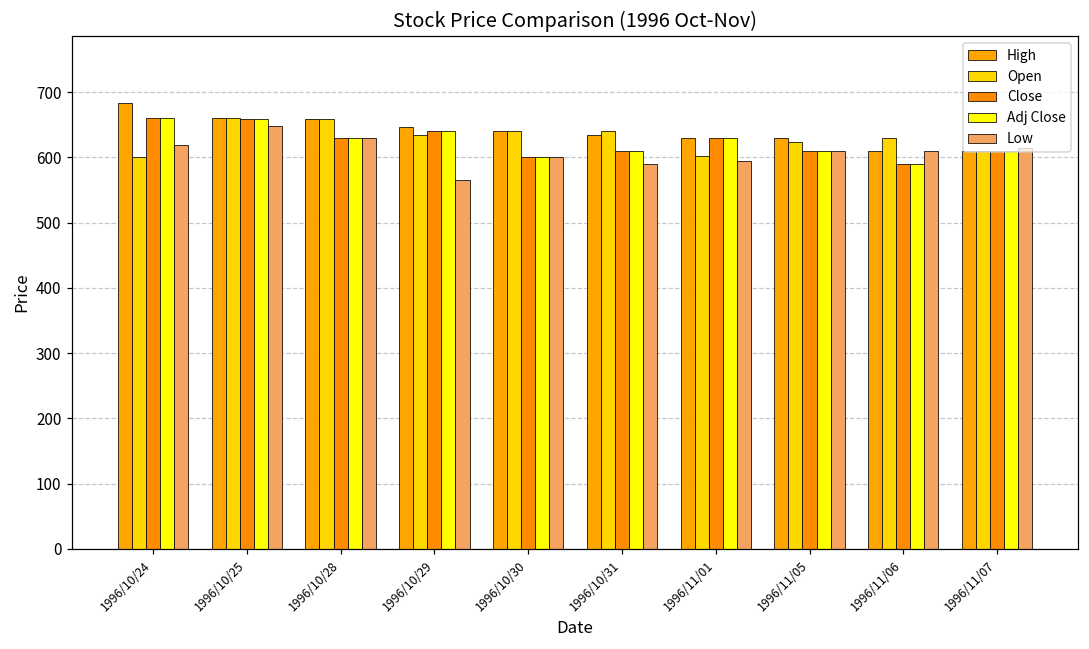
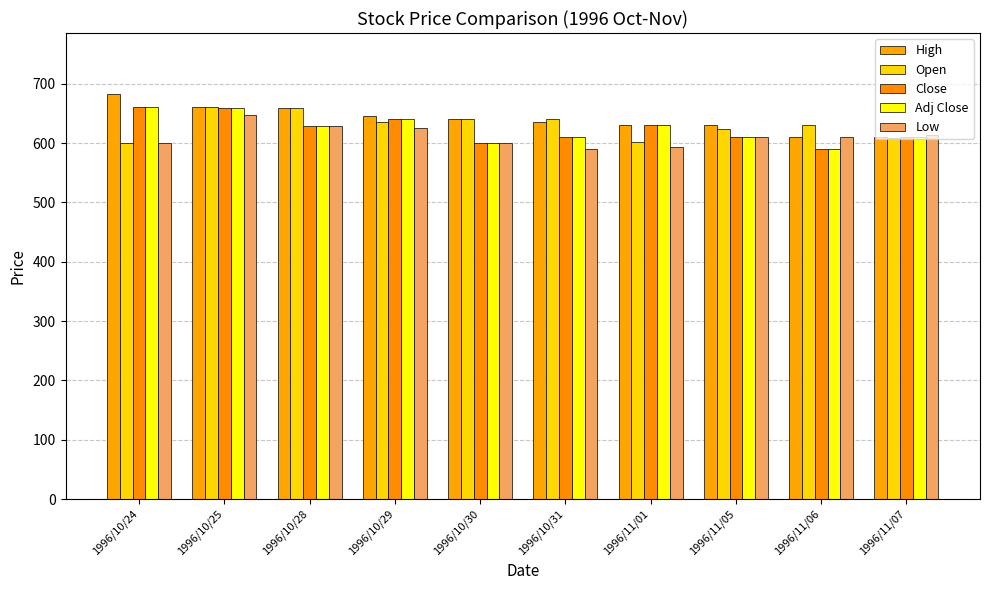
  {
    "Low": {
-     "1996/10/24": 620,
+     "1996/10/24": 600,
      "1996/10/25": 650,
      "1996/10/28": 630,
-     "1996/10/29": 570,
+     "1996/10/29": 630,
      "1996/10/30": 600,
      "1996/10/31": 590,
      "1996/11/01": 590,
      "1996/11/05": 610,
      "1996/11/06": 610
    }
  }
